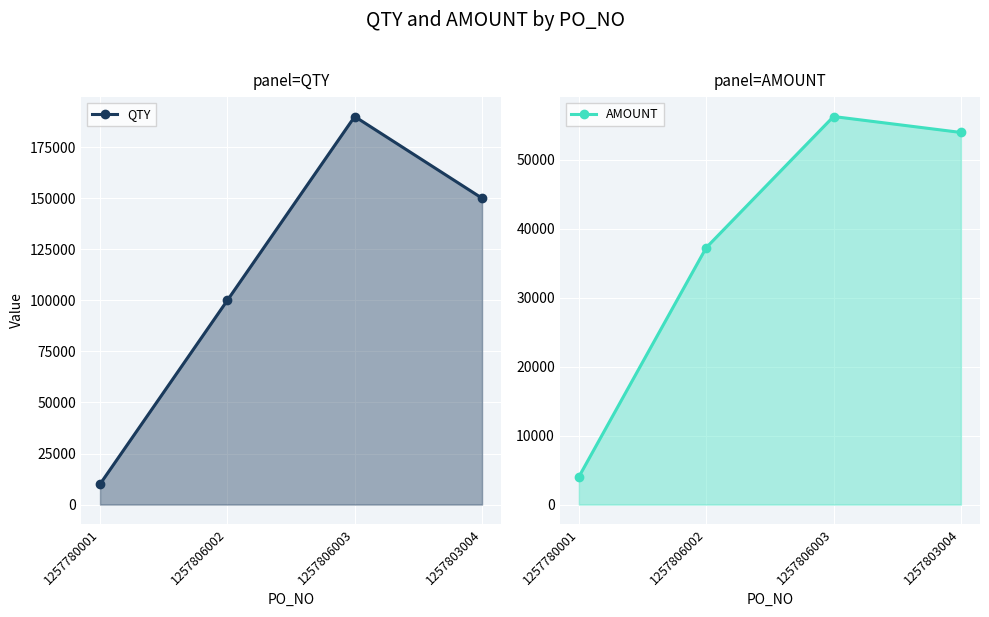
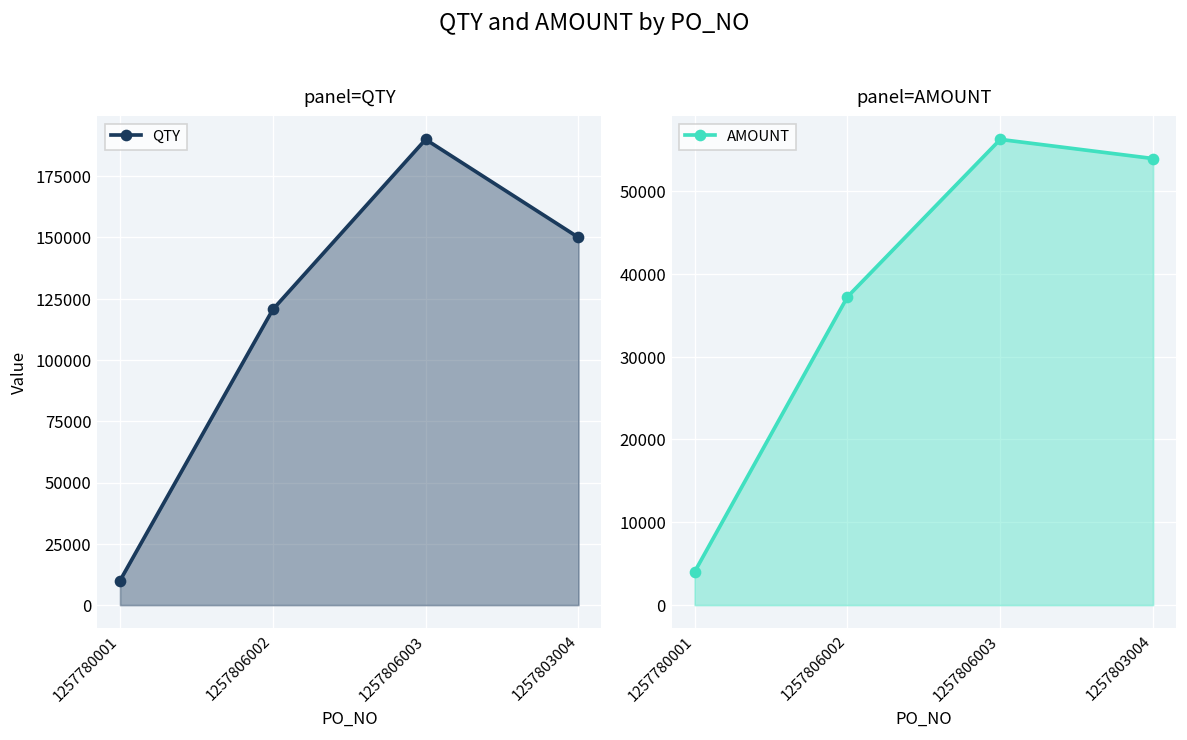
  {
    "panel=QTY": {
      "1257780001": 10000,
-     "1257806002": 100000,
+     "1257806002": 121000,
      "1257806003": 190000,
      "1257803004": 150000
    },
    "panel=AMOUNT": {
      "1257780001": 4000,
      "1257806002": 37000,
      "1257806003": 56000,
      "1257803004": 54000
    }
  }
